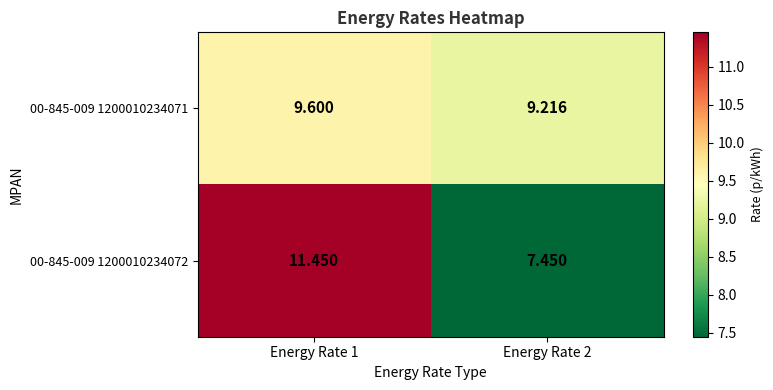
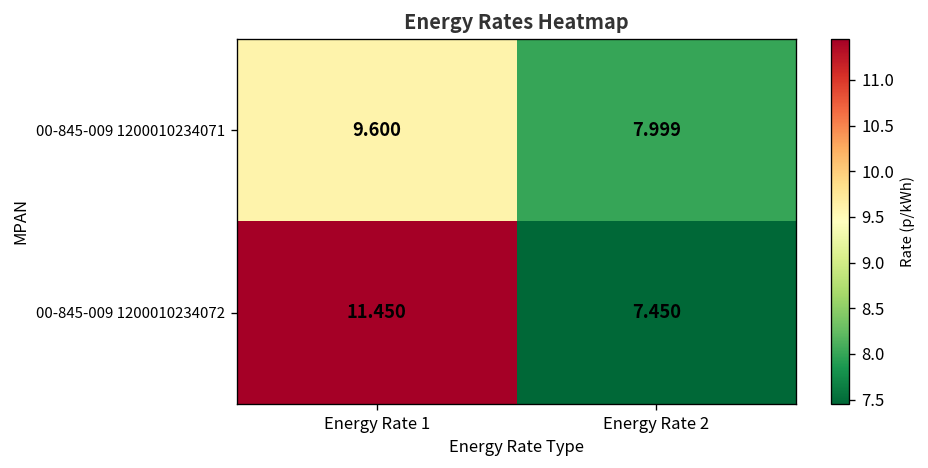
  {
    "00-845-009 1200010234071": {
      "Energy Rate 1": 9.600,
-     "Energy Rate 2": 9.216
+     "Energy Rate 2": 7.999
    },
    "00-845-009 1200010234072": {
      "Energy Rate 1": 11.450,
      "Energy Rate 2": 7.450
    }
  }
